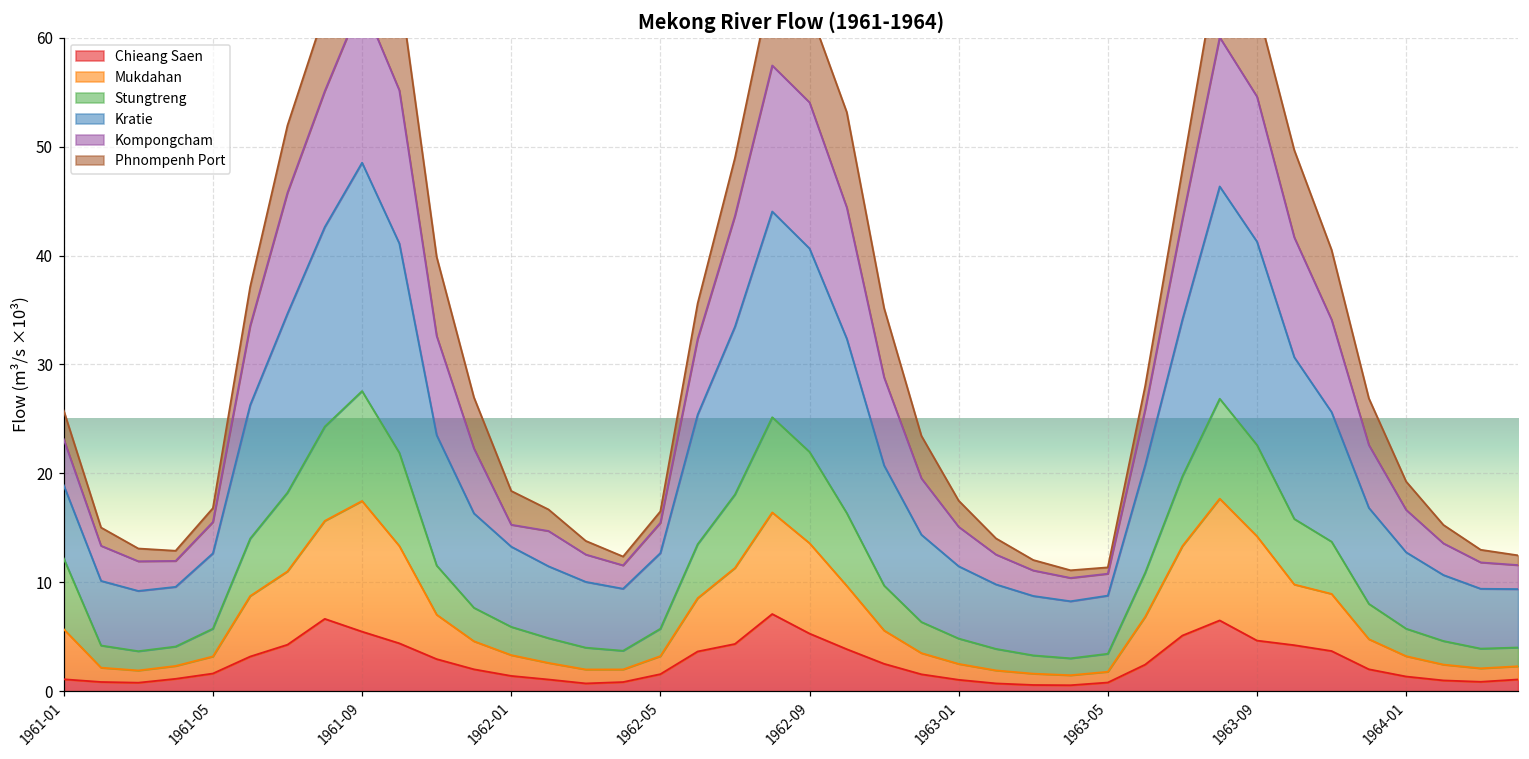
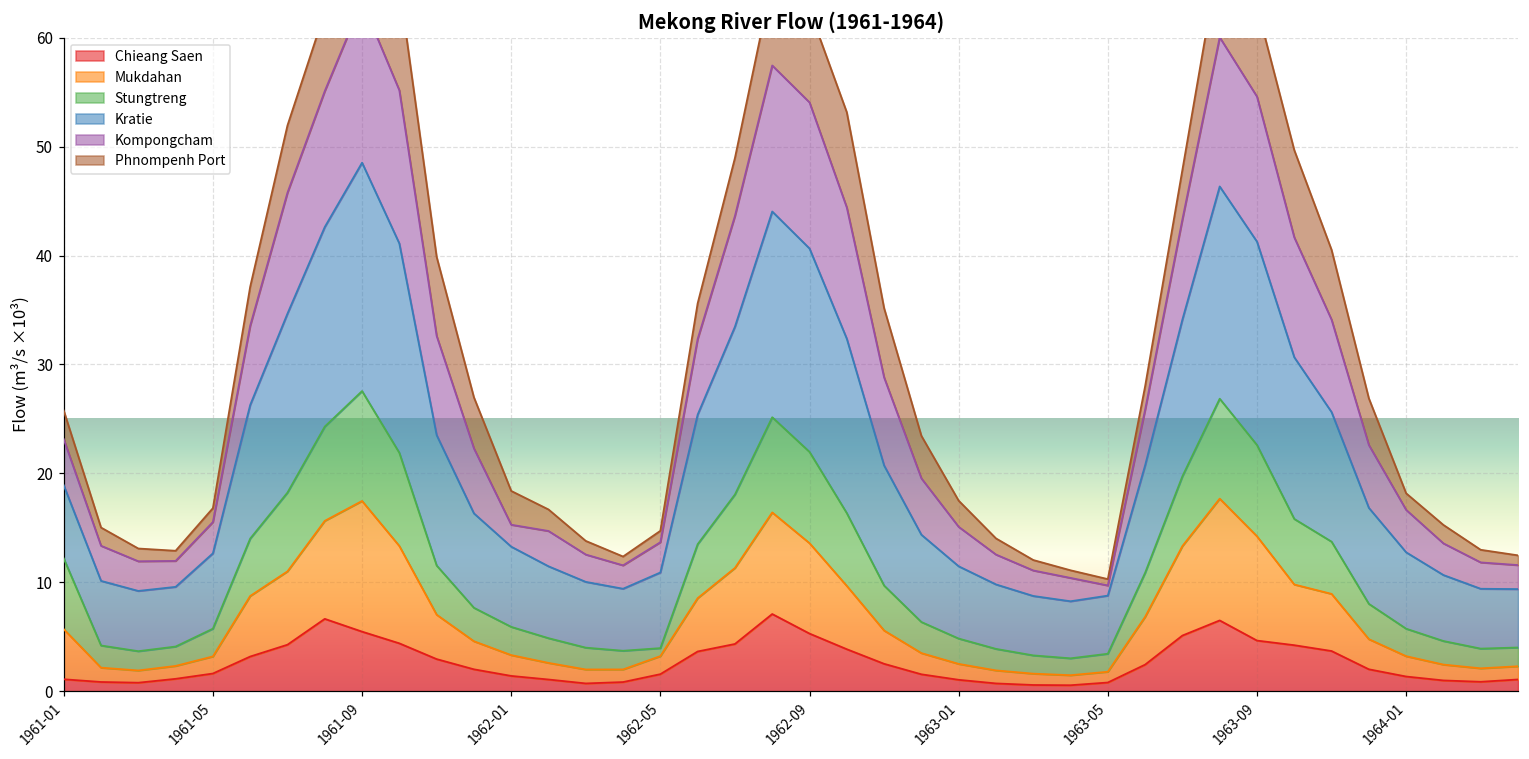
  {
    "Chieang Saen": {
      "1961-01": 1,
      "1961-05": 2,
      "1961-09": 5,
      "1962-01": 1,
      "1962-05": 2,
      "1962-09": 5,
      "1963-01": 1,
      "1963-05": 1,
      "1963-09": 5,
      "1964-01": 1
    },
    "Mukdahan": {
      "1961-01": 5,
      "1961-05": 2,
      "1961-09": 12,
      "1962-01": 2,
      "1962-05": 2,
      "1962-09": 8,
      "1963-01": 1,
      "1963-05": 1,
      "1963-09": 10,
      "1964-01": 2
    },
    "Stungtreng": {
      "1961-01": 6,
      "1961-05": 3,
      "1961-09": 10,
      "1962-01": 3,
-     "1962-05": 3,
+     "1962-05": 1,
      "1962-09": 8,
      "1963-01": 2,
      "1963-05": 2,
      "1963-09": 8,
      "1964-01": 3
    },
    "Kratie": {
      "1961-01": 7,
      "1961-05": 7,
      "1961-09": 21,
      "1962-01": 7,
      "1962-05": 7,
      "1962-09": 19,
      "1963-01": 7,
      "1963-05": 5,
      "1963-09": 19,
      "1964-01": 7
    },
    "Kompongcham": {
      "1961-01": 4,
      "1961-05": 3,
      "1962-01": 2,
      "1962-05": 3,
      "1962-09": 13,
      "1963-01": 4,
-     "1963-05": 2,
+     "1963-05": 1,
      "1963-09": 13,
      "1964-01": 4
    },
    "Phnompenh Port": {
      "1961-01": 3,
      "1961-05": 1,
      "1962-01": 3,
      "1962-05": 1,
      "1963-01": 2,
      "1963-05": 1,
-     "1964-01": 3
+     "1964-01": 2
    }
  }
